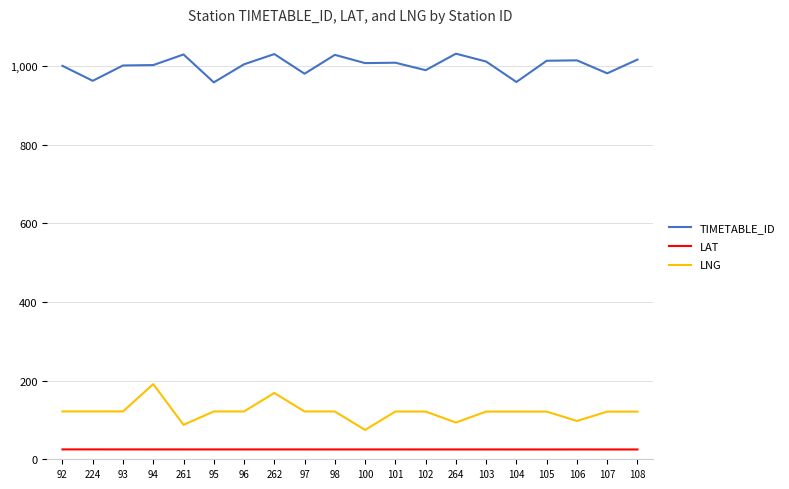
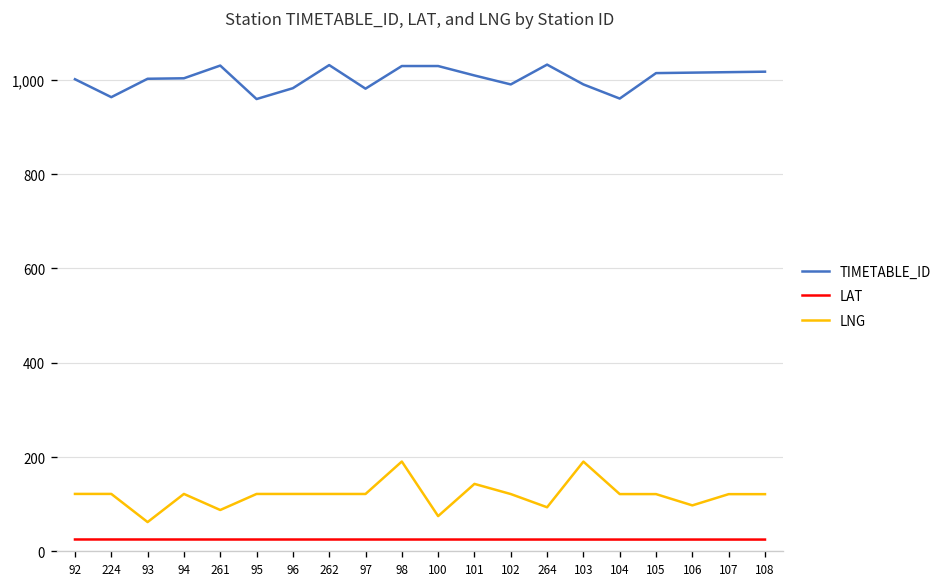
  {
    "TIMETABLE_ID": {
      "92": "1,000",
      "224": "960",
      "93": "1,000",
      "94": "1,000",
      "261": "1,030",
      "95": "960",
-     "96": "1,010",
+     "96": "980",
      "262": "1,030",
      "97": "980",
      "98": "1,030",
-     "100": "1,010",
+     "100": "1,030",
      "101": "1,010",
      "102": "990",
      "264": "1,030",
-     "103": "1,010",
+     "103": "990",
      "104": "960",
      "105": "1,010",
      "106": "1,020",
-     "107": "980",
+     "107": "1,020",
      "108": "1,020"
    },
    "LAT": {
      "92": "30",
      "224": "30",
      "93": "30",
      "94": "30",
      "261": "30",
      "95": "30",
      "96": "30",
      "262": "30",
      "97": "30",
      "98": "30",
      "100": "30",
      "101": "30",
      "102": "30",
      "264": "30",
      "103": "20",
      "104": "20",
      "105": "20",
      "106": "20",
      "107": "20",
      "108": "20"
    },
    "LNG": {
      "92": "120",
      "224": "120",
-     "93": "120",
-     "94": "190",
+     "93": "60",
+     "94": "120",
      "261": "90",
      "95": "120",
      "96": "120",
-     "262": "170",
+     "262": "120",
      "97": "120",
-     "98": "120",
+     "98": "190",
      "100": "70",
-     "101": "120",
+     "101": "140",
      "102": "120",
      "264": "90",
-     "103": "120",
+     "103": "190",
      "104": "120",
      "105": "120",
      "106": "100",
      "107": "120",
      "108": "120"
    }
  }
